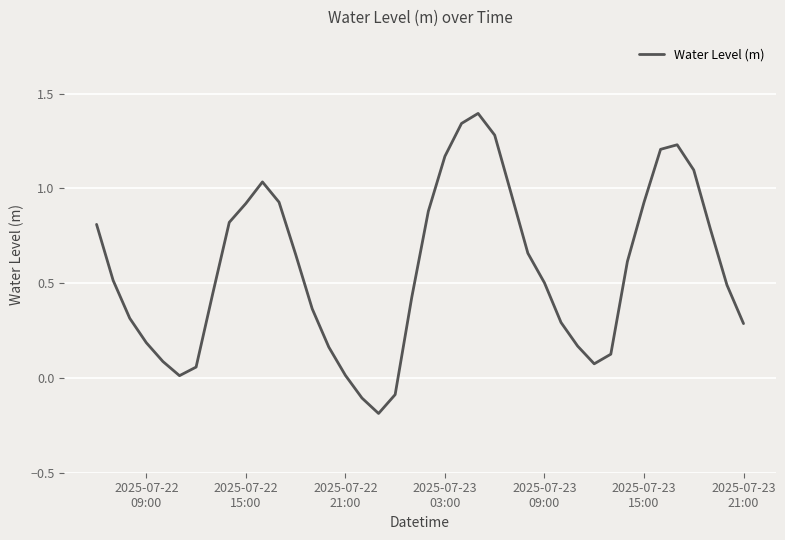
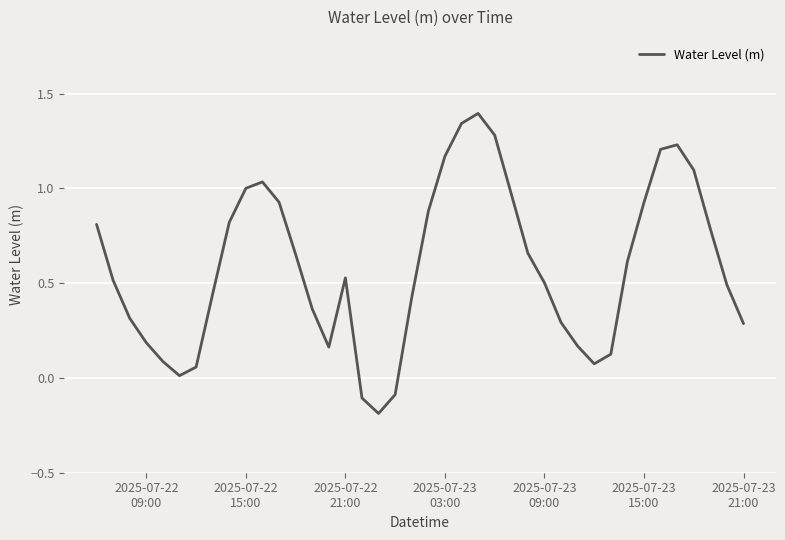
  {
    "2025-07-22 09:00": 0.19,
-   "2025-07-22 15:00": 0.92,
-   "2025-07-22 21:00": 0.01,
+   "2025-07-22 15:00": 1.00,
+   "2025-07-22 21:00": 0.53,
    "2025-07-23 03:00": 1.17,
    "2025-07-23 09:00": 0.50,
    "2025-07-23 15:00": 0.93,
    "2025-07-23 21:00": 0.29
  }
